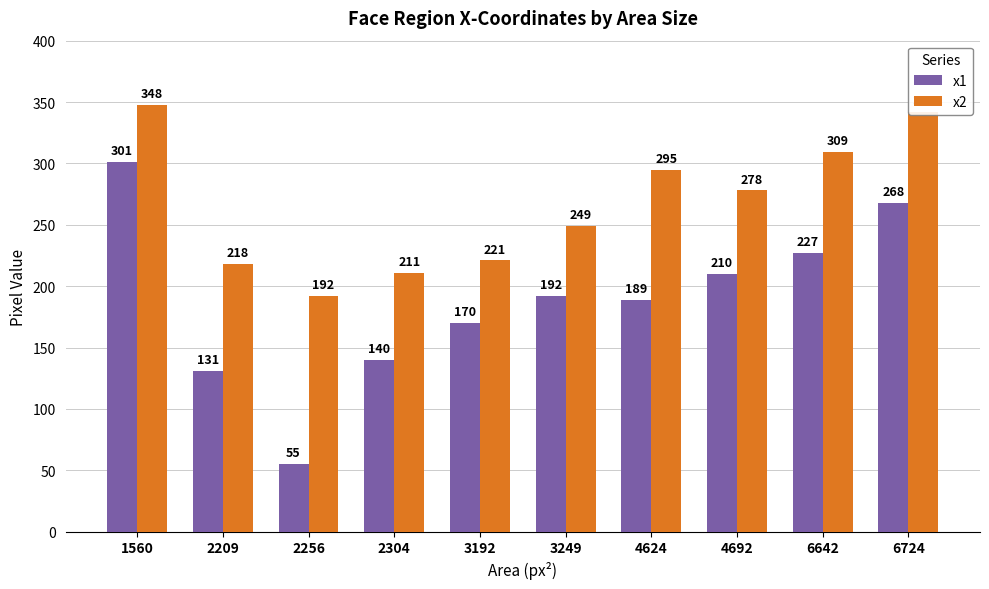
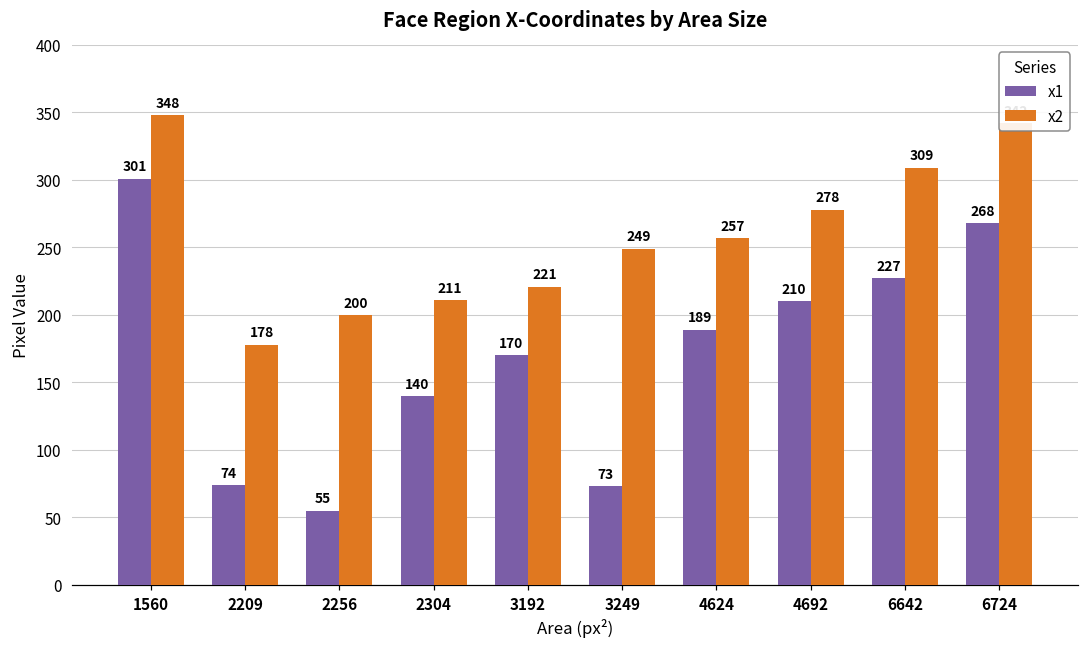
  {
    "x1": {
      "1560": 301,
-     "2209": 131,
+     "2209": 74,
      "2256": 55,
      "2304": 140,
      "3192": 170,
-     "3249": 192,
+     "3249": 73,
      "4624": 189,
      "4692": 210,
      "6642": 227,
      "6724": 268
    },
    "x2": {
      "1560": 348,
-     "2209": 218,
-     "2256": 192,
+     "2209": 178,
+     "2256": 200,
      "2304": 211,
      "3192": 221,
      "3249": 249,
-     "4624": 295,
+     "4624": 257,
      "4692": 278,
      "6642": 309
    }
  }
